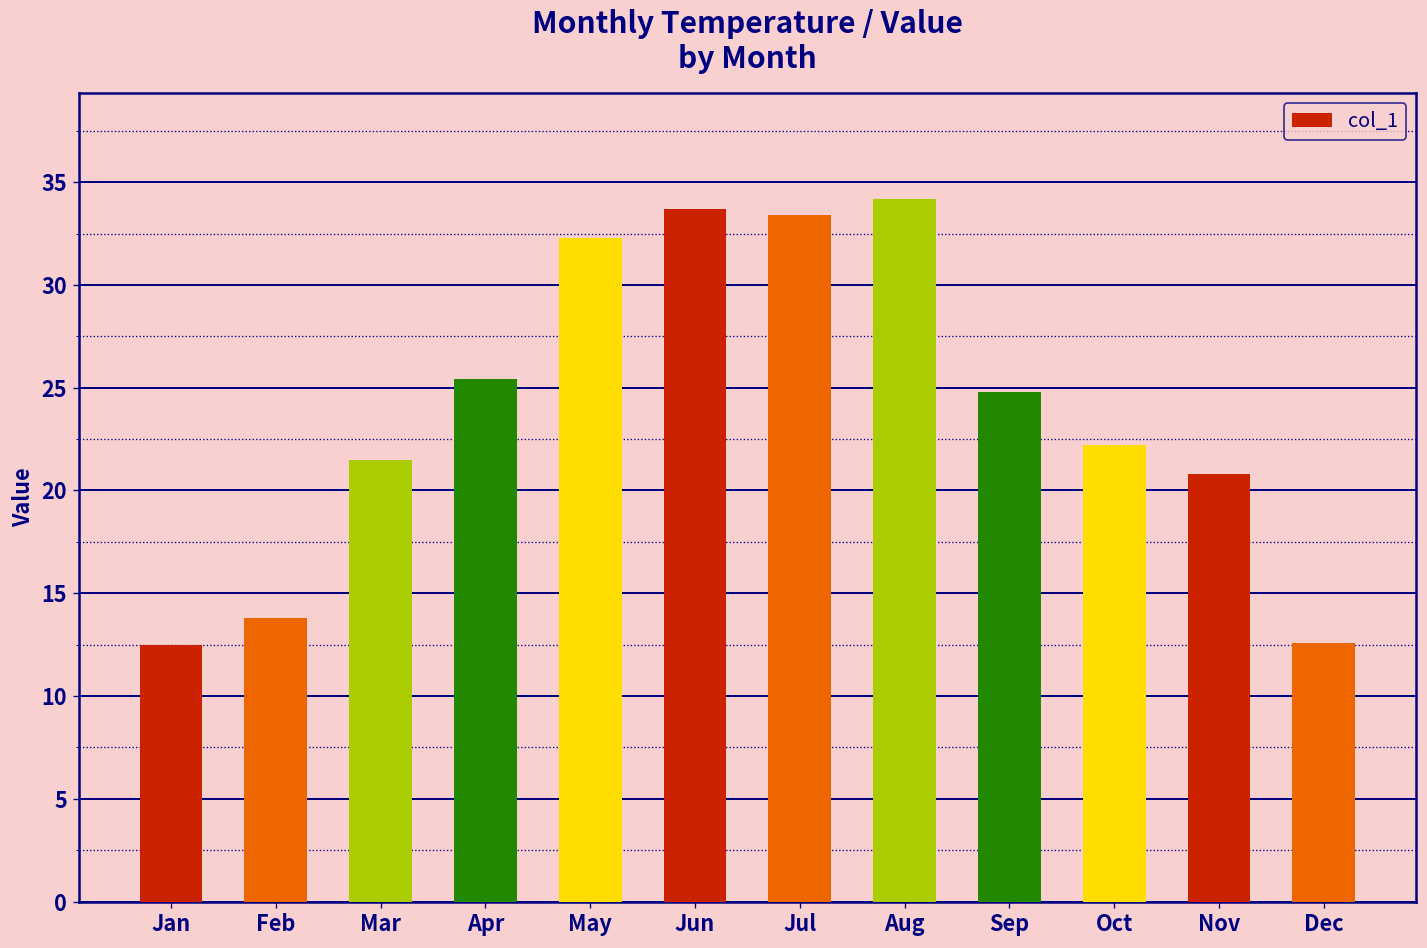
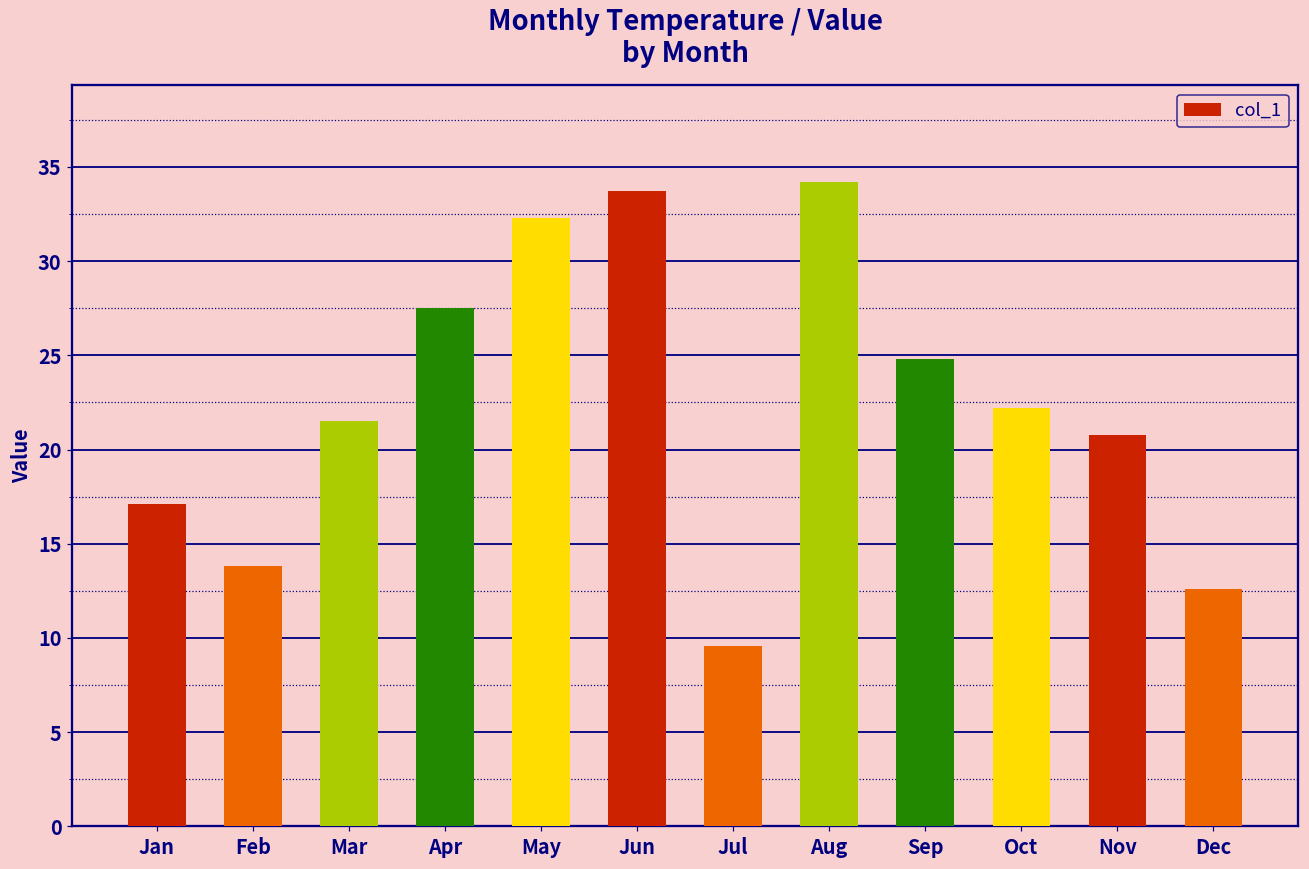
  {
-   "Jan": 12.5,
+   "Jan": 17.1,
    "Feb": 13.8,
    "Mar": 21.5,
-   "Apr": 25.4,
+   "Apr": 27.5,
    "May": 32.3,
    "Jun": 33.7,
-   "Jul": 33.4,
+   "Jul": 9.6,
    "Aug": 34.2,
    "Sep": 24.8,
    "Oct": 22.2,
    "Nov": 20.8,
    "Dec": 12.6
  }
